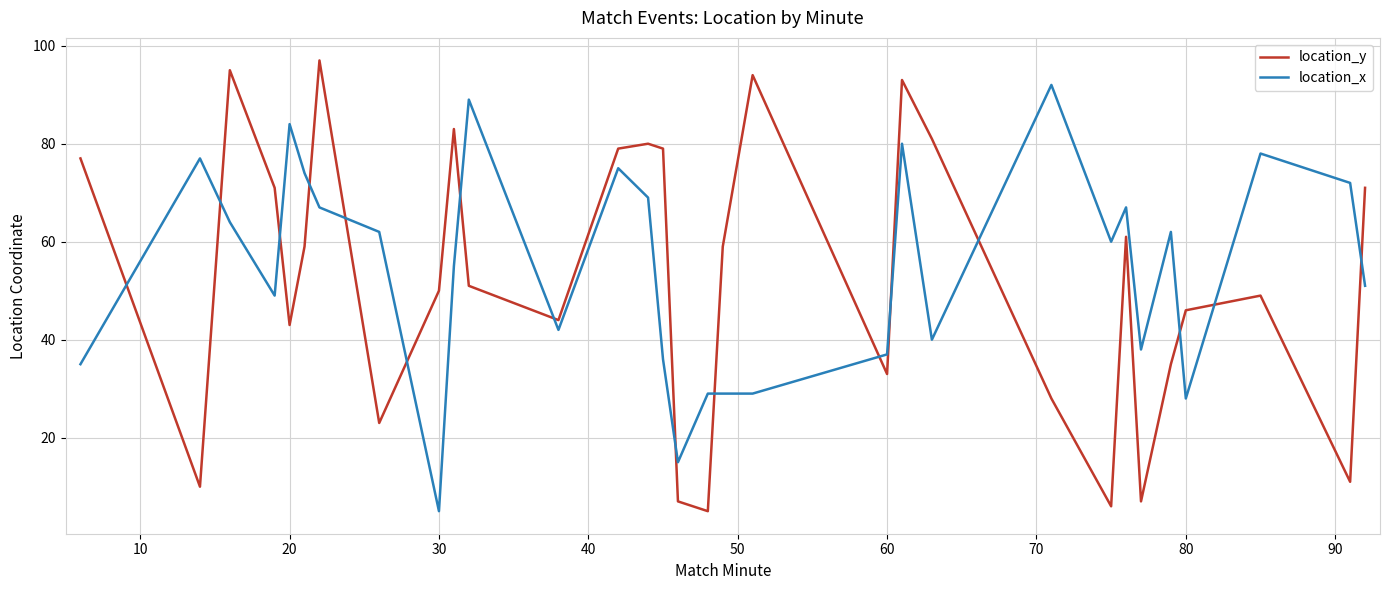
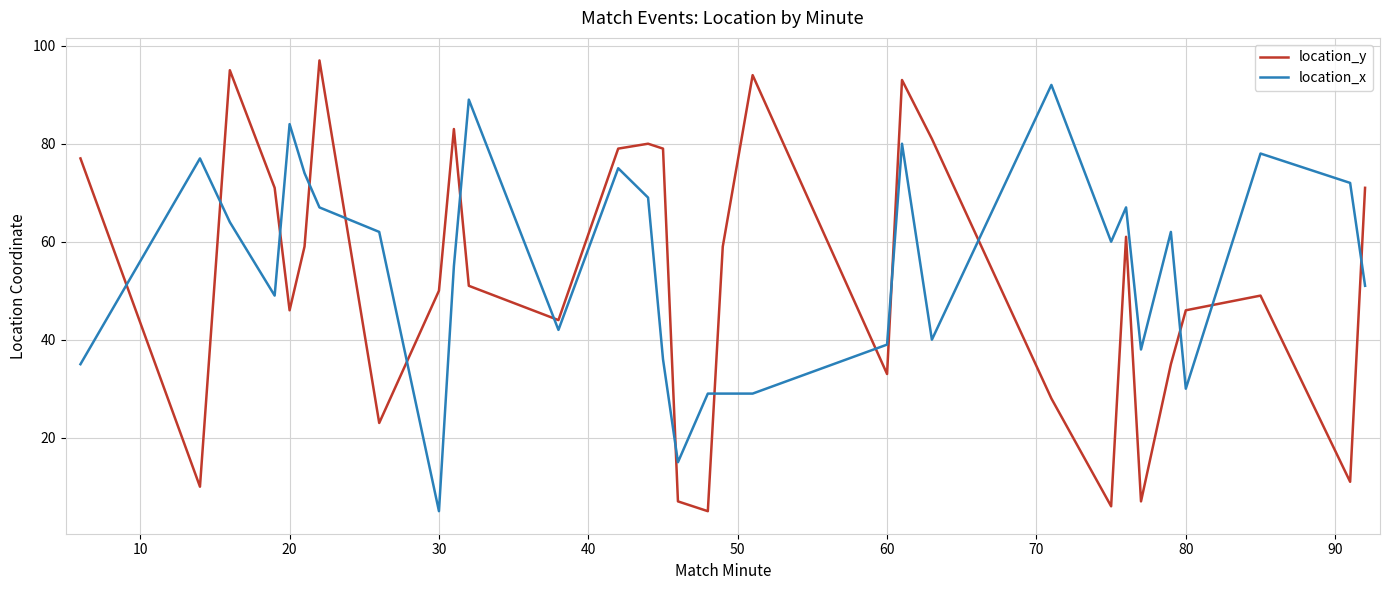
  {
    "location_y": {
-     "20": 43,
+     "20": 46,
      "30": 50,
      "60": 33,
      "80": 46
    },
    "location_x": {
      "20": 84,
      "30": 5,
-     "60": 37,
-     "80": 28
+     "60": 39,
+     "80": 30
    }
  }
